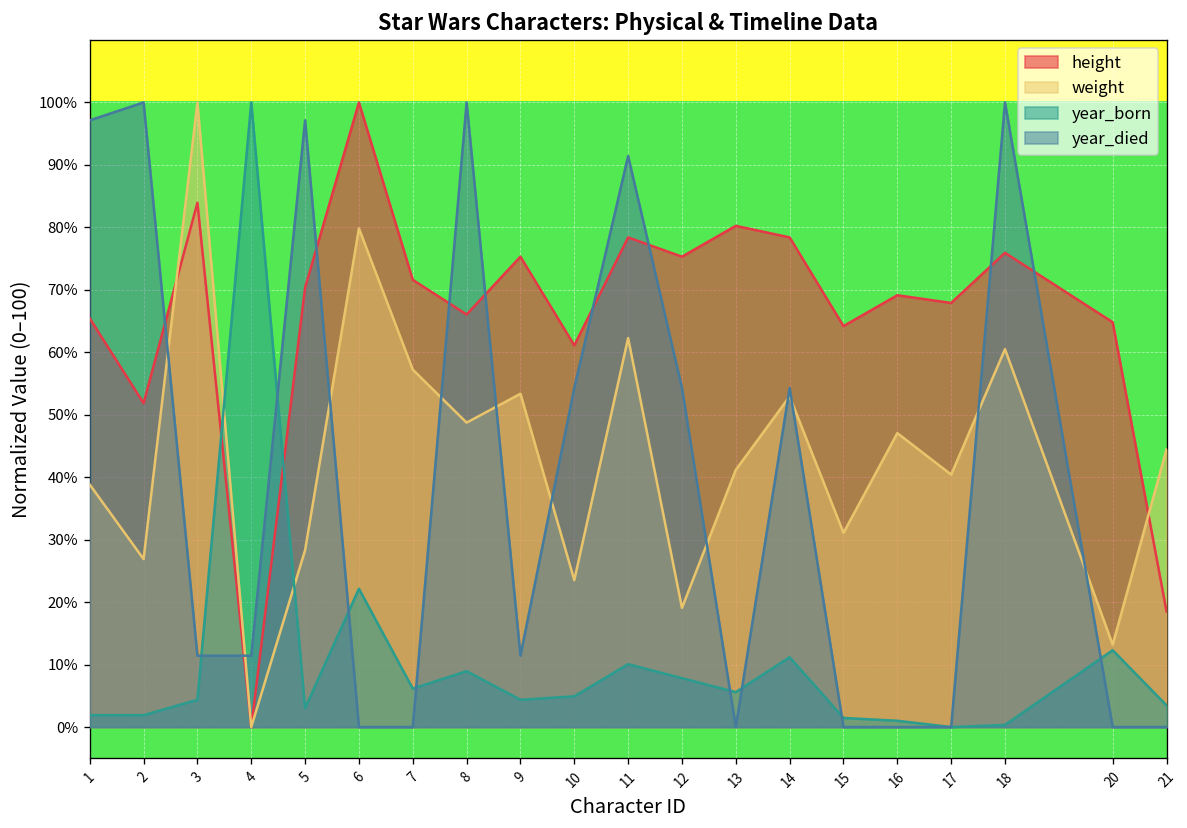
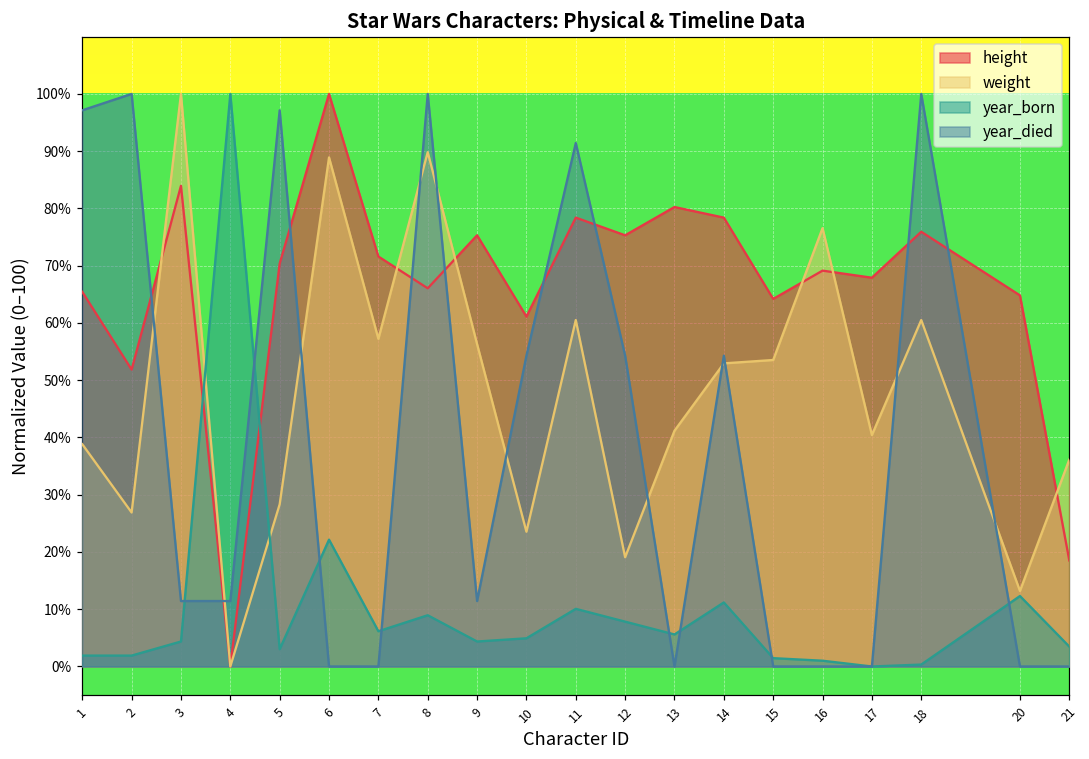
  {
    "height": {
      "1": "65%",
      "2": "52%",
      "3": "84%",
      "5": "70%",
      "6": "100%",
      "7": "72%",
      "8": "66%",
      "9": "75%",
      "10": "61%",
      "11": "78%",
      "12": "75%",
      "13": "80%",
      "14": "78%",
      "15": "64%",
      "16": "69%",
      "17": "68%",
      "18": "76%",
      "20": "65%",
      "21": "19%"
    },
    "weight": {
      "1": "39%",
      "2": "27%",
      "3": "100%",
      "5": "28%",
-     "6": "80%",
+     "6": "89%",
      "7": "57%",
-     "8": "49%",
-     "9": "53%",
+     "8": "90%",
+     "9": "56%",
      "10": "24%",
-     "11": "62%",
+     "11": "61%",
      "12": "19%",
      "13": "41%",
      "14": "53%",
-     "15": "31%",
-     "16": "47%",
+     "15": "54%",
+     "16": "77%",
      "17": "40%",
      "18": "61%",
      "20": "13%",
-     "21": "44%"
+     "21": "36%"
    }
  }
